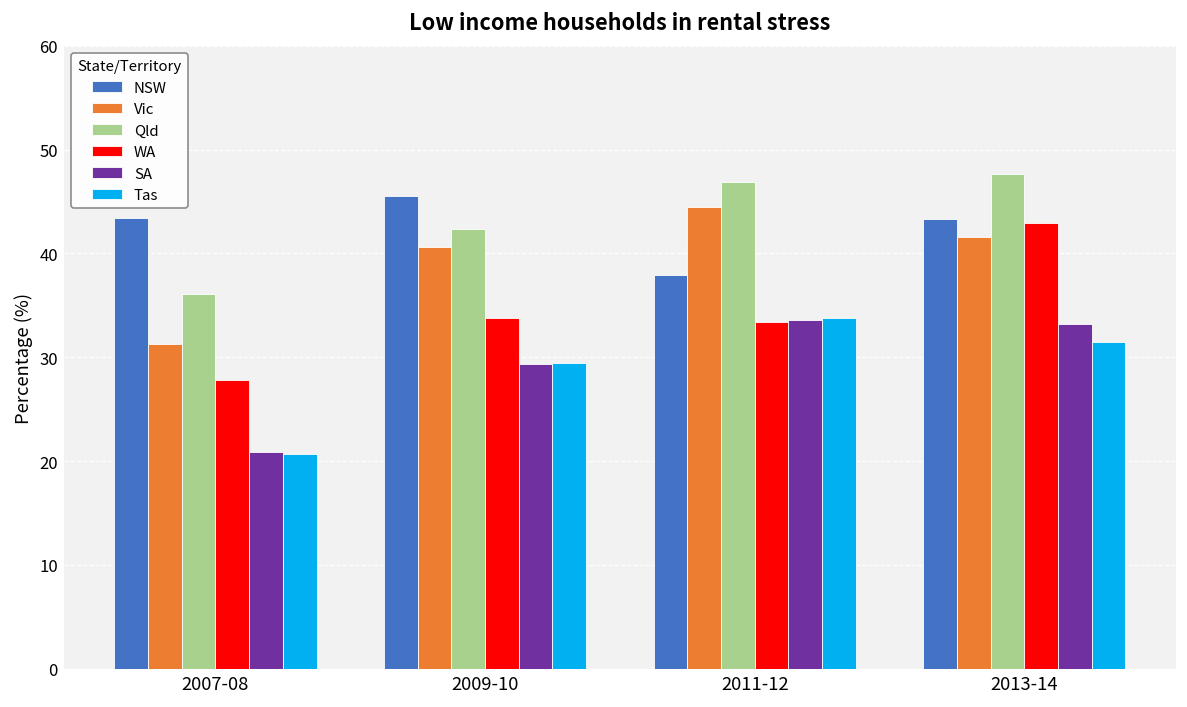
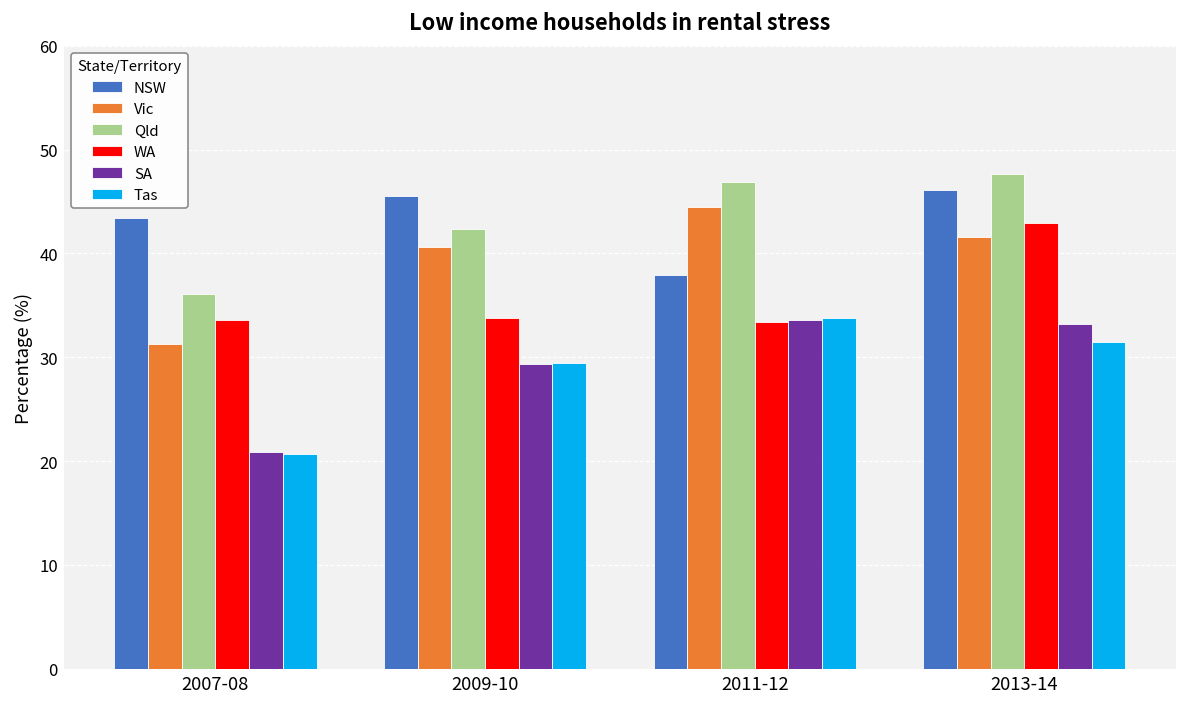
  {
    "NSW": {
      "2009-10": 46,
      "2011-12": 38,
-     "2013-14": 43
+     "2013-14": 46
    },
    "Vic": {
      "2007-08": 31,
      "2009-10": 41,
      "2011-12": 45,
      "2013-14": 42
    },
    "Qld": {
      "2007-08": 36,
      "2009-10": 42,
      "2011-12": 47,
      "2013-14": 48
    },
    "WA": {
-     "2007-08": 28,
+     "2007-08": 34,
      "2009-10": 34,
      "2011-12": 33,
      "2013-14": 43
    },
    "SA": {
      "2007-08": 21,
      "2009-10": 29,
      "2011-12": 34,
      "2013-14": 33
    },
    "Tas": {
      "2007-08": 21,
      "2009-10": 29,
      "2011-12": 34,
      "2013-14": 32
    }
  }
